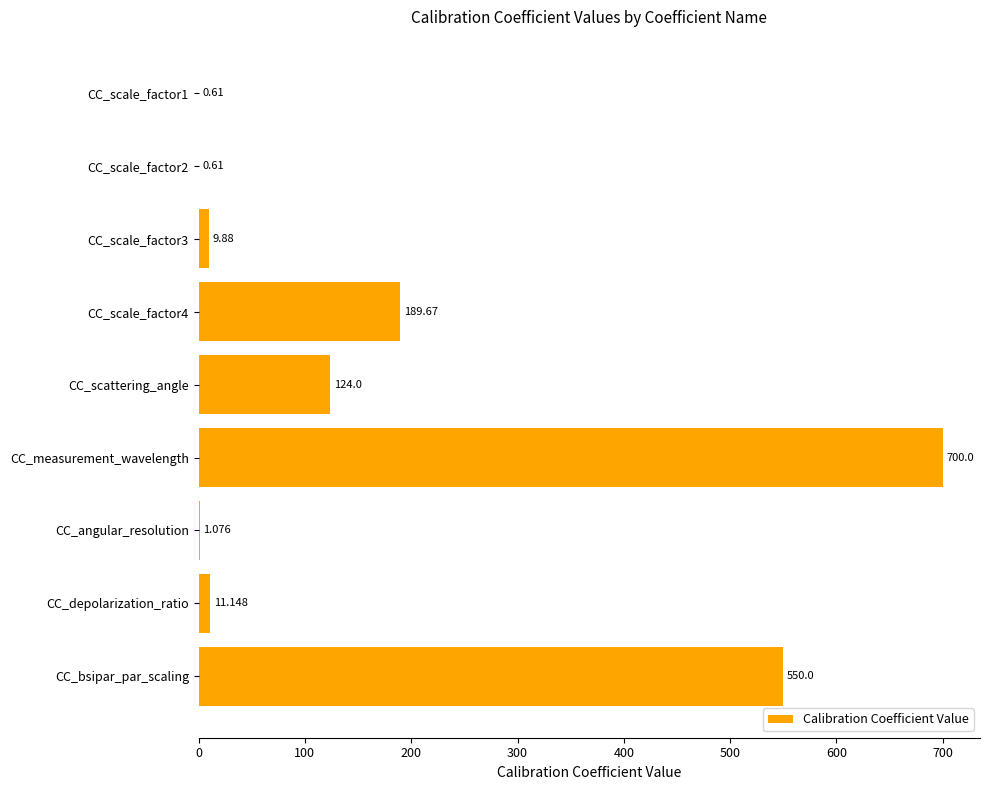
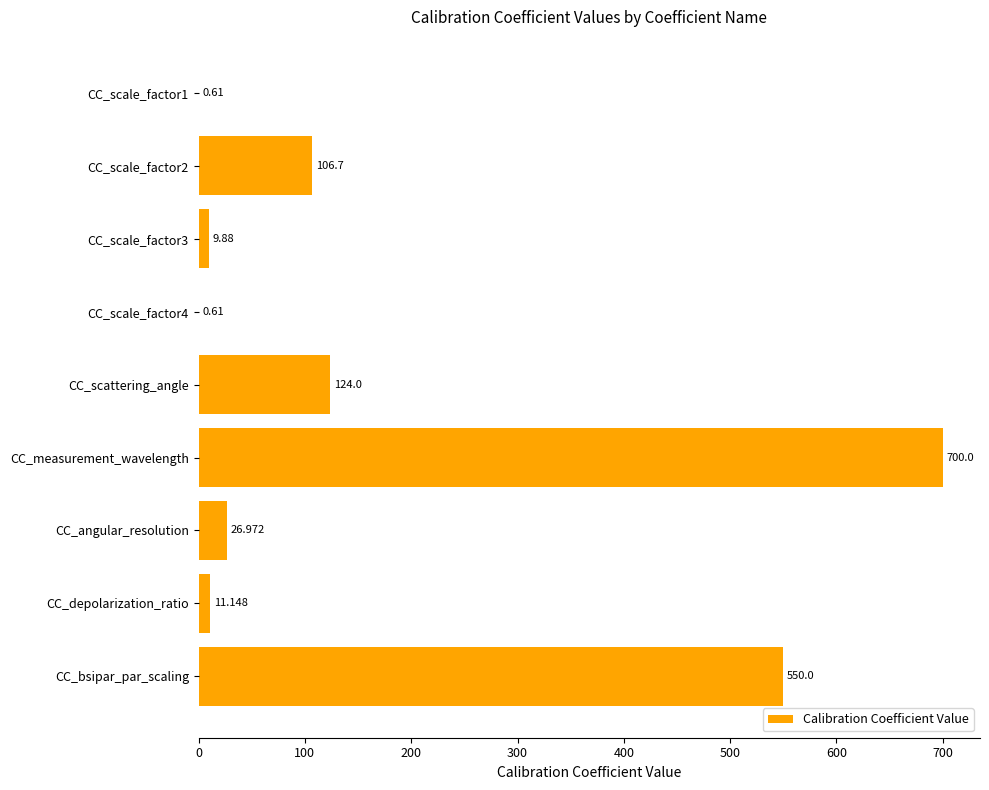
  {
    "CC_scale_factor1": 0.61,
-   "CC_scale_factor2": 0.61,
+   "CC_scale_factor2": 106.7,
    "CC_scale_factor3": 9.88,
-   "CC_scale_factor4": 189.67,
+   "CC_scale_factor4": 0.61,
    "CC_scattering_angle": 124.0,
    "CC_measurement_wavelength": 700.0,
-   "CC_angular_resolution": 1.076,
+   "CC_angular_resolution": 26.972,
    "CC_depolarization_ratio": 11.148,
    "CC_bsipar_par_scaling": 550.0
  }
